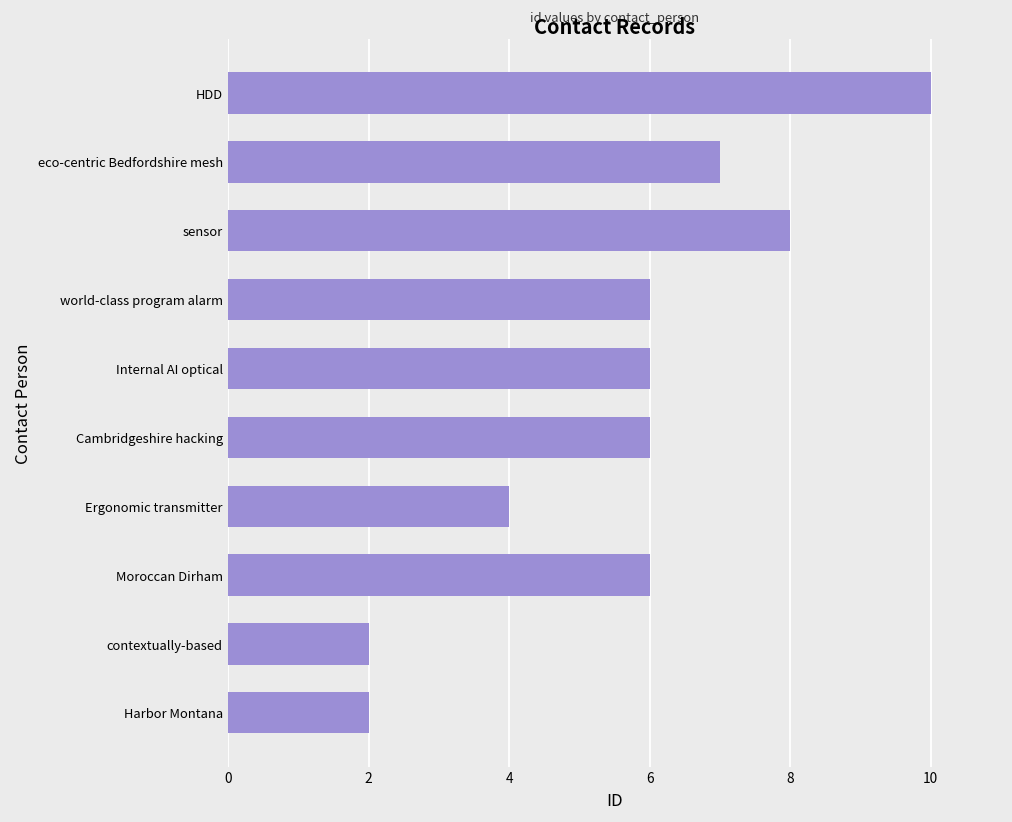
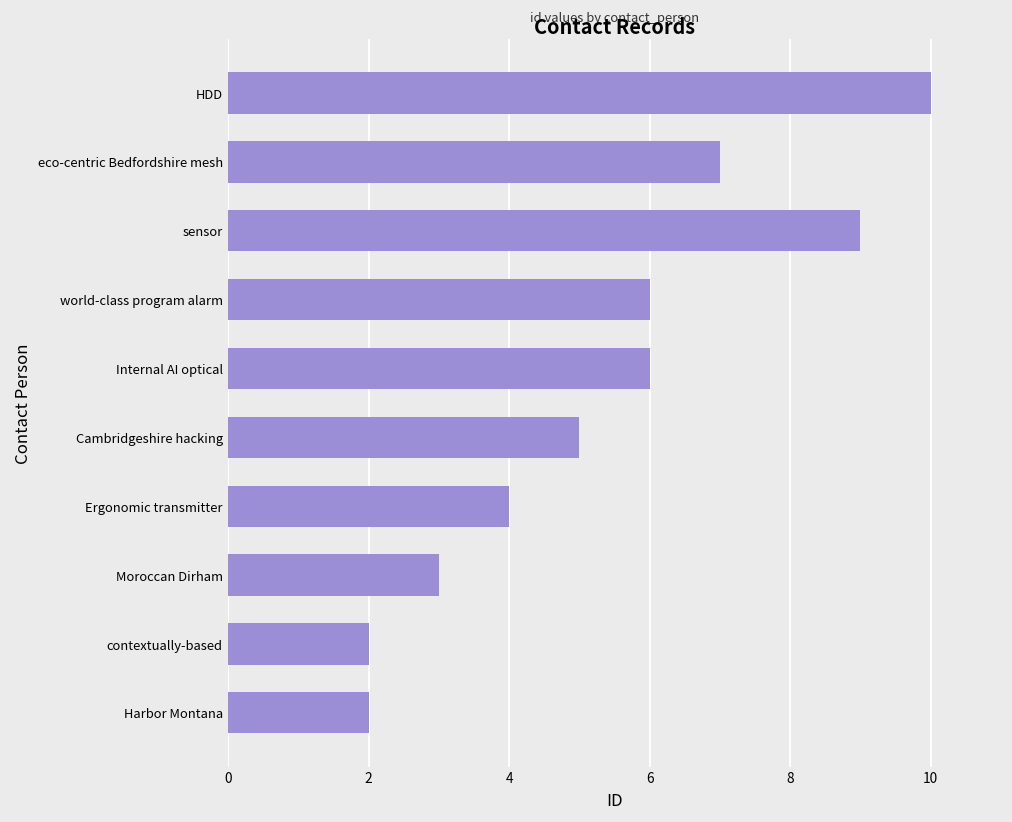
  {
    "HDD": 10,
    "eco-centric Bedfordshire mesh": 7,
-   "sensor": 8,
+   "sensor": 9,
    "world-class program alarm": 6,
    "Internal AI optical": 6,
-   "Cambridgeshire hacking": 6,
+   "Cambridgeshire hacking": 5,
    "Ergonomic transmitter": 4,
-   "Moroccan Dirham": 6,
+   "Moroccan Dirham": 3,
    "contextually-based": 2,
    "Harbor Montana": 2
  }
